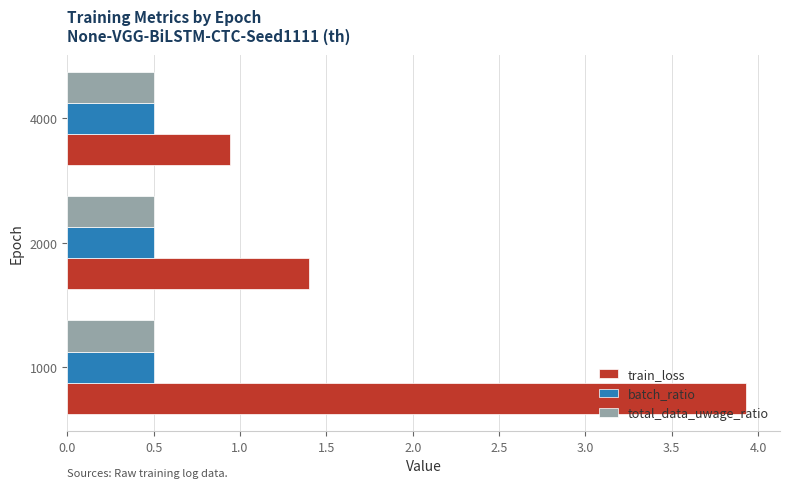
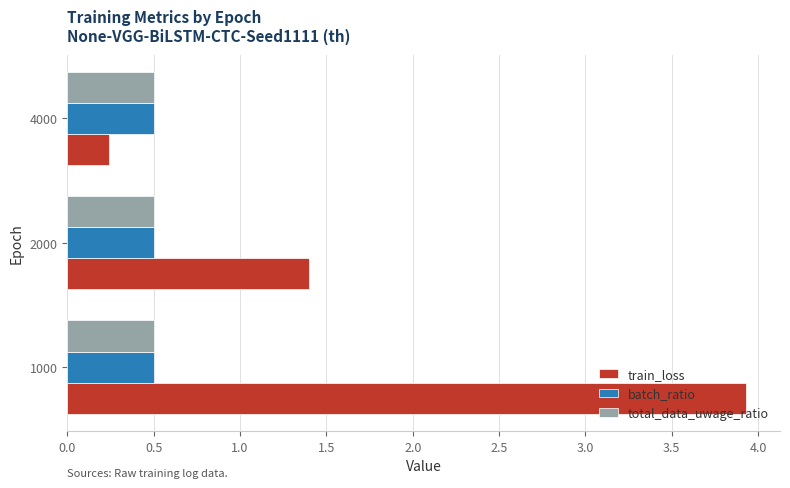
  {
    "train_loss": {
-     "4000": 0.94,
+     "4000": 0.24,
      "2000": 1.40,
      "1000": 3.93
    },
    "batch_ratio": {
      "4000": 0.50,
      "2000": 0.50,
      "1000": 0.50
    },
    "total_data_uwage_ratio": {
      "4000": 0.50,
      "2000": 0.50,
      "1000": 0.50
    }
  }
